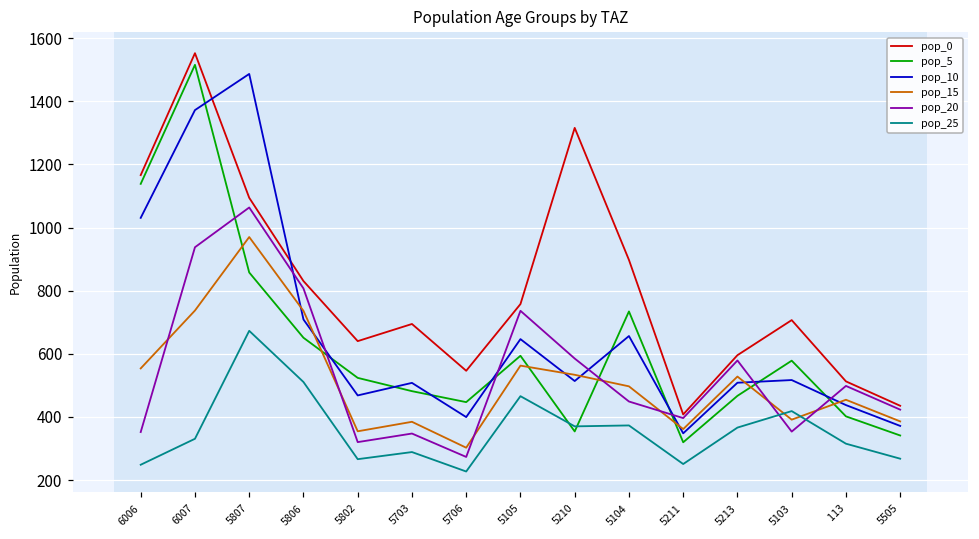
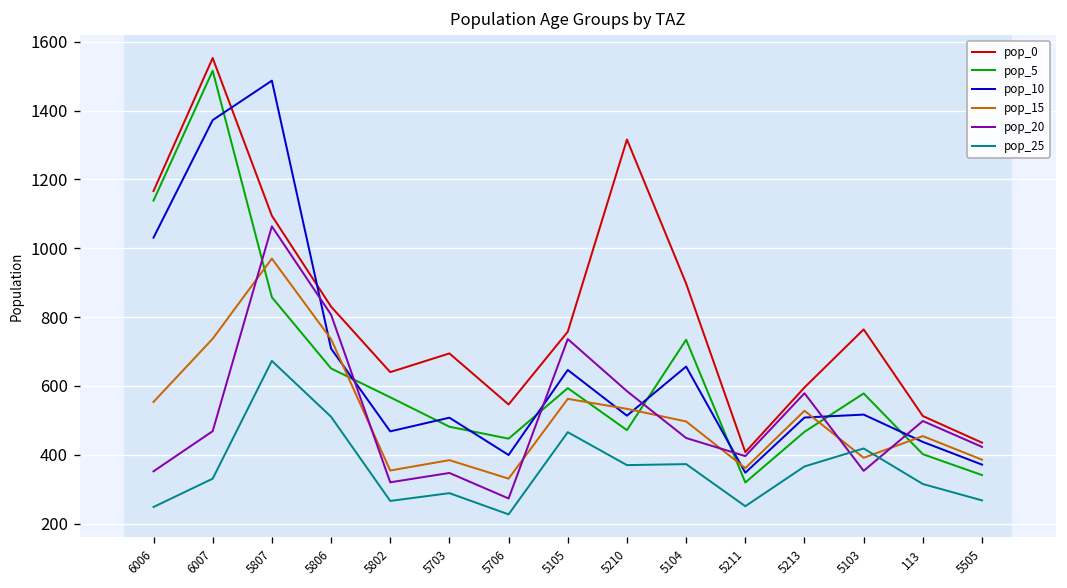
  {
    "pop_0": {
      "6006": 1170,
      "6007": 1550,
      "5807": 1090,
      "5806": 830,
      "5802": 640,
      "5703": 690,
      "5706": 550,
      "5105": 760,
      "5210": 1320,
      "5104": 900,
      "5211": 410,
      "5213": 600,
-     "5103": 710,
+     "5103": 760,
      "113": 510,
      "5505": 440
    },
    "pop_5": {
      "6006": 1140,
      "6007": 1520,
      "5807": 860,
      "5806": 650,
-     "5802": 520,
+     "5802": 570,
      "5703": 480,
      "5706": 450,
      "5105": 590,
-     "5210": 350,
+     "5210": 470,
      "5104": 730,
      "5211": 320,
      "5213": 470,
      "5103": 580,
      "113": 400,
      "5505": 340
    },
    "pop_10": {
      "6006": 1030,
      "6007": 1370,
      "5807": 1490,
      "5806": 710,
      "5802": 470,
      "5703": 510,
      "5706": 400,
      "5105": 650,
      "5210": 510,
      "5104": 660,
      "5211": 350,
      "5213": 510,
      "5103": 520,
      "113": 440,
      "5505": 370
    },
    "pop_15": {
      "6006": 550,
      "6007": 740,
      "5807": 970,
      "5806": 740,
      "5802": 350,
      "5703": 380,
-     "5706": 300,
+     "5706": 330,
      "5105": 560,
      "5210": 530,
      "5104": 500,
      "5211": 360,
      "5213": 530,
      "5103": 390,
      "113": 450,
      "5505": 390
    },
    "pop_20": {
      "6006": 350,
-     "6007": 940,
+     "6007": 470,
      "5807": 1060,
      "5806": 810,
      "5802": 320,
      "5703": 350,
      "5706": 270,
      "5105": 740,
      "5210": 580,
      "5104": 450,
      "5211": 400,
      "5213": 580,
      "5103": 350,
      "113": 500,
      "5505": 420
    },
    "pop_25": {
      "6006": 250,
      "6007": 330,
      "5807": 670,
      "5806": 510,
      "5802": 270,
      "5703": 290,
      "5706": 230,
      "5105": 470,
      "5210": 370,
      "5104": 370,
      "5211": 250,
      "5213": 370,
      "5103": 420,
      "113": 320,
      "5505": 270
    }
  }
